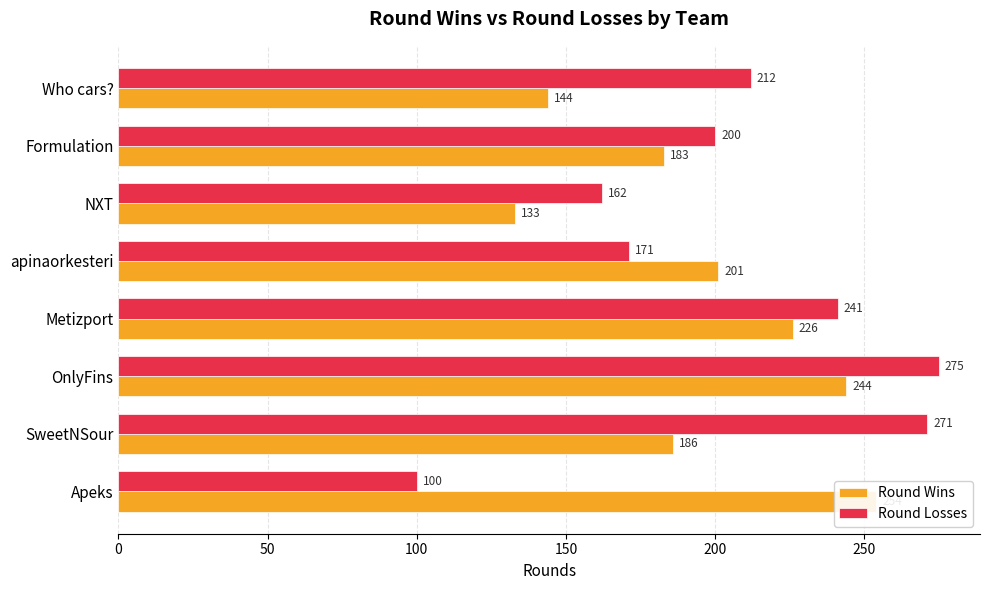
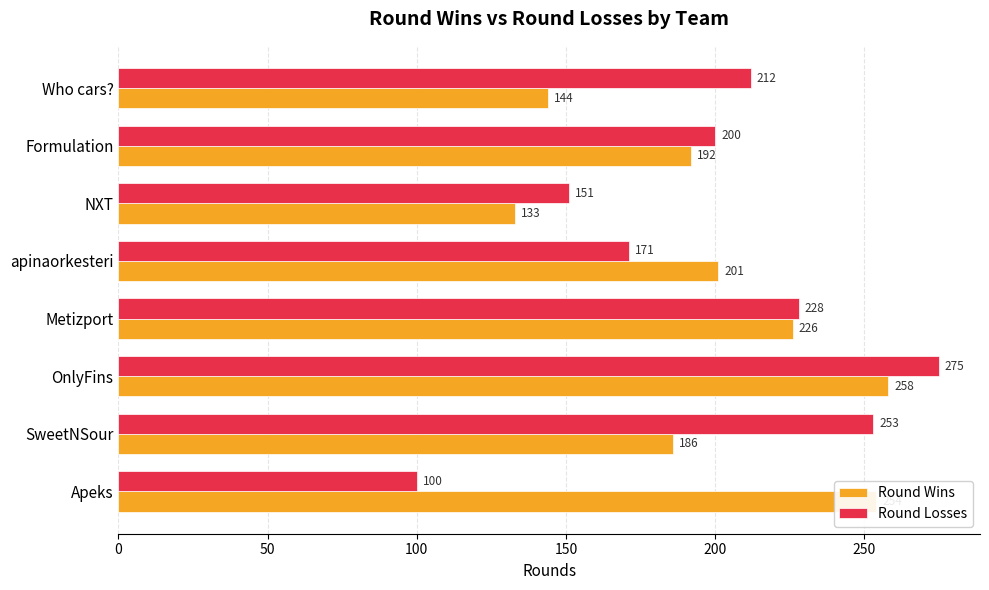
  {
    "Round Wins": {
      "Who cars?": 144,
-     "Formulation": 183,
+     "Formulation": 192,
      "NXT": 133,
      "apinaorkesteri": 201,
      "Metizport": 226,
-     "OnlyFins": 244,
+     "OnlyFins": 258,
      "SweetNSour": 186
    },
    "Round Losses": {
      "Who cars?": 212,
      "Formulation": 200,
-     "NXT": 162,
+     "NXT": 151,
      "apinaorkesteri": 171,
-     "Metizport": 241,
+     "Metizport": 228,
      "OnlyFins": 275,
-     "SweetNSour": 271,
+     "SweetNSour": 253,
      "Apeks": 100
    }
  }
